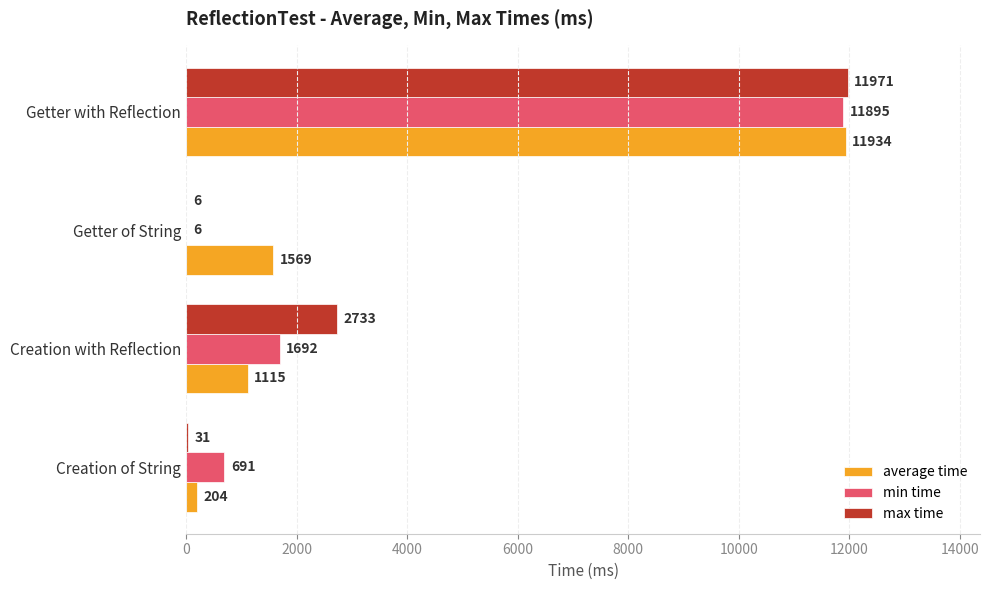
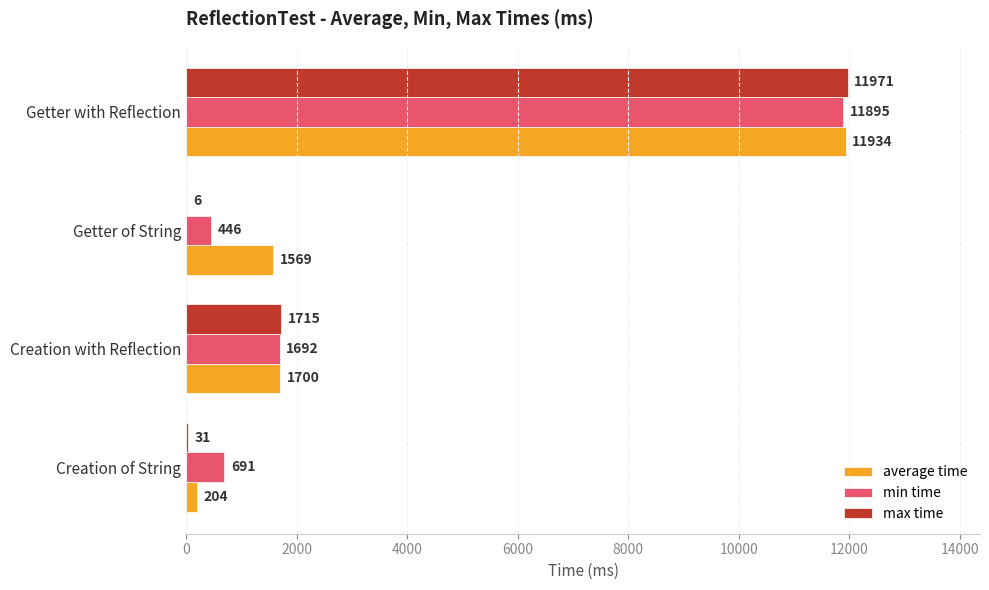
  {
    "average time": {
      "Getter with Reflection": 11934,
      "Getter of String": 1569,
-     "Creation with Reflection": 1115,
+     "Creation with Reflection": 1700,
      "Creation of String": 204
    },
    "min time": {
      "Getter with Reflection": 11895,
-     "Getter of String": 6,
+     "Getter of String": 446,
      "Creation with Reflection": 1692,
      "Creation of String": 691
    },
    "max time": {
      "Getter with Reflection": 11971,
      "Getter of String": 6,
-     "Creation with Reflection": 2733,
+     "Creation with Reflection": 1715,
      "Creation of String": 31
    }
  }
